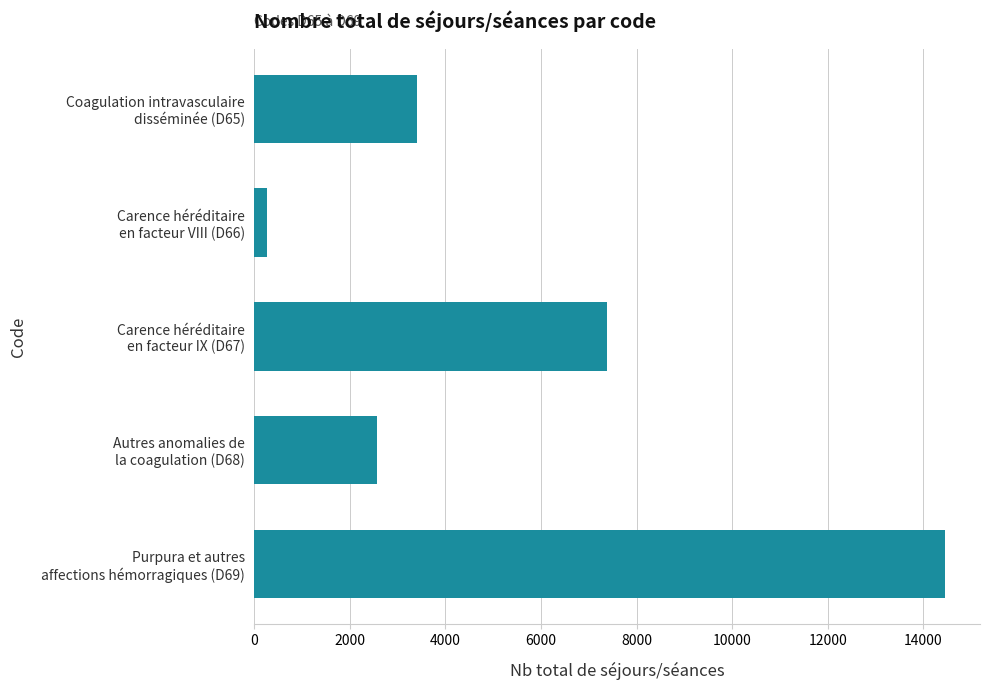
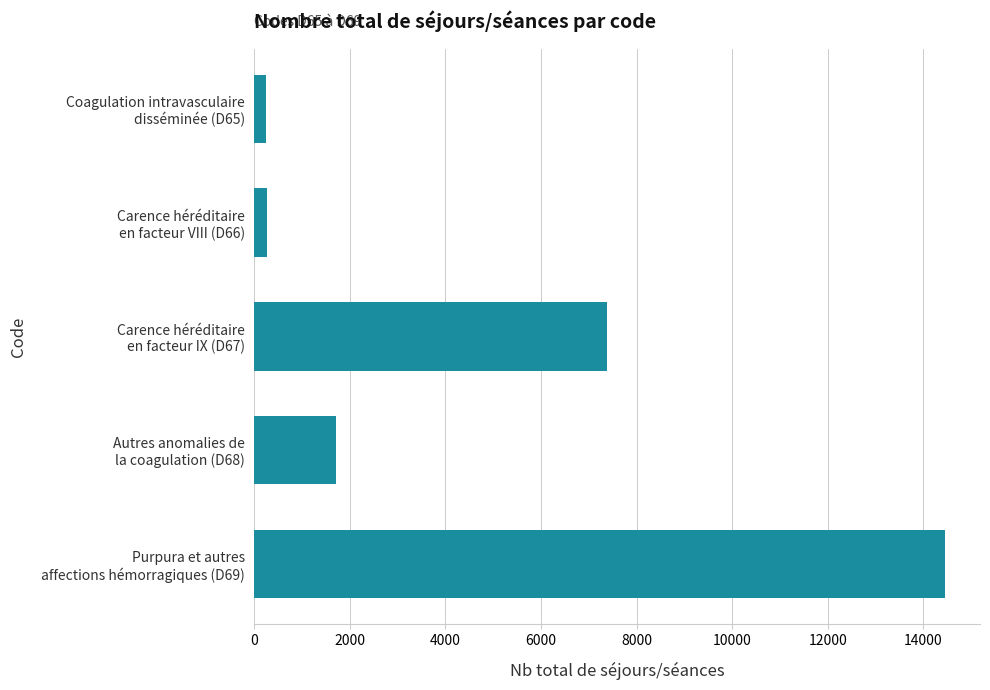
  {
-   "Coagulation intravasculaire disséminée (D65)": 3400,
+   "Coagulation intravasculaire disséminée (D65)": 200,
    "Carence héréditaire en facteur VIII (D66)": 300,
    "Carence héréditaire en facteur IX (D67)": 7400,
-   "Autres anomalies de la coagulation (D68)": 2600,
+   "Autres anomalies de la coagulation (D68)": 1700,
    "Purpura et autres affections hémorragiques (D69)": 14500
  }
